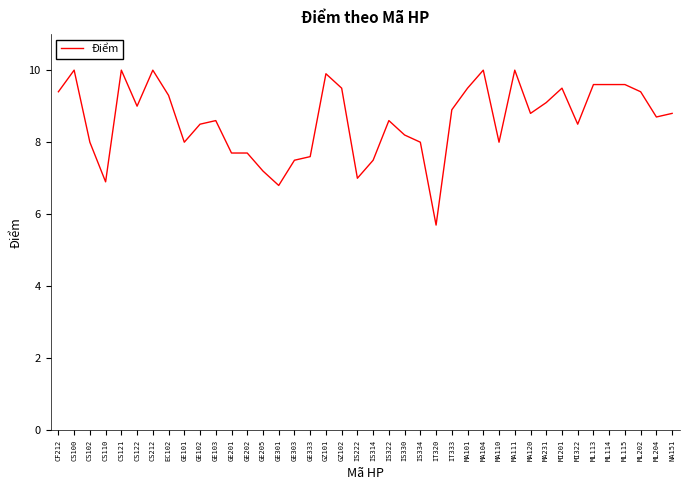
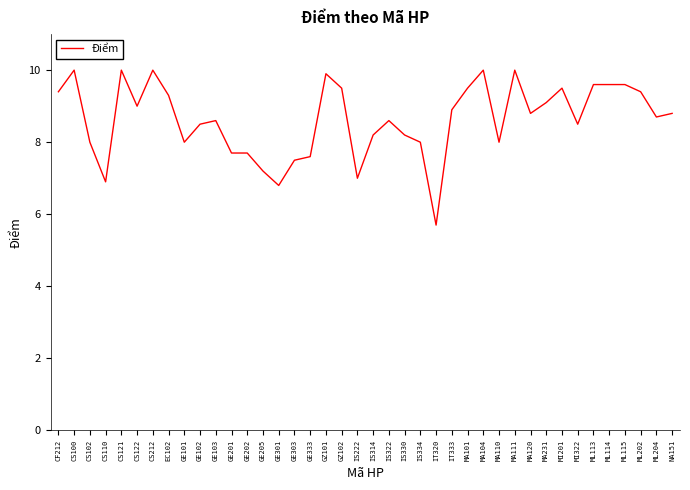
  {
    "CF212": 9.4,
    "CS100": 10.0,
    "CS102": 8.0,
    "CS110": 6.9,
    "CS121": 10.0,
    "CS122": 9.0,
    "CS212": 10.0,
    "EC102": 9.3,
    "GE101": 8.0,
    "GE102": 8.5,
    "GE103": 8.6,
    "GE201": 7.7,
    "GE202": 7.7,
    "GE205": 7.2,
    "GE301": 6.8,
    "GE303": 7.5,
    "GE333": 7.6,
    "GZ101": 9.9,
    "GZ102": 9.5,
    "IS222": 7.0,
-   "IS314": 7.5,
+   "IS314": 8.2,
    "IS322": 8.6,
    "IS330": 8.2,
    "IS334": 8.0,
    "IT320": 5.7,
    "IT333": 8.9,
    "MA101": 9.5,
    "MA104": 10.0,
    "MA110": 8.0,
    "MA111": 10.0,
    "MA120": 8.8,
    "MA231": 9.1,
    "MI201": 9.5,
    "MI322": 8.5,
    "ML113": 9.6,
    "ML114": 9.6,
    "ML115": 9.6,
    "ML202": 9.4,
    "ML204": 8.7,
    "NA151": 8.8
  }
